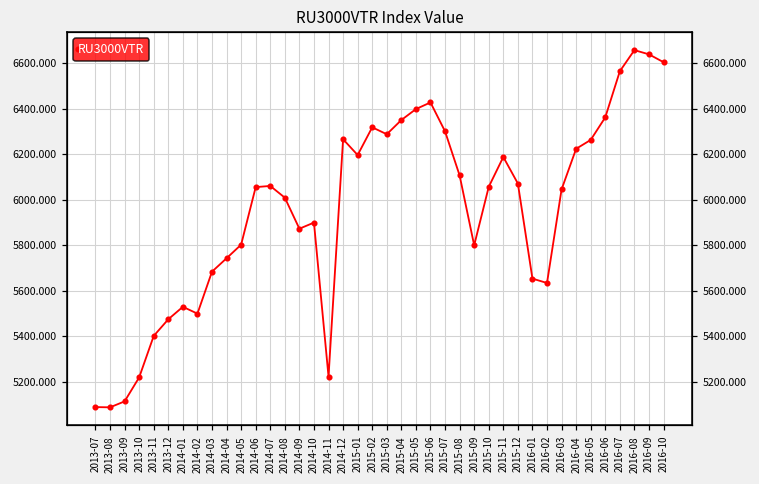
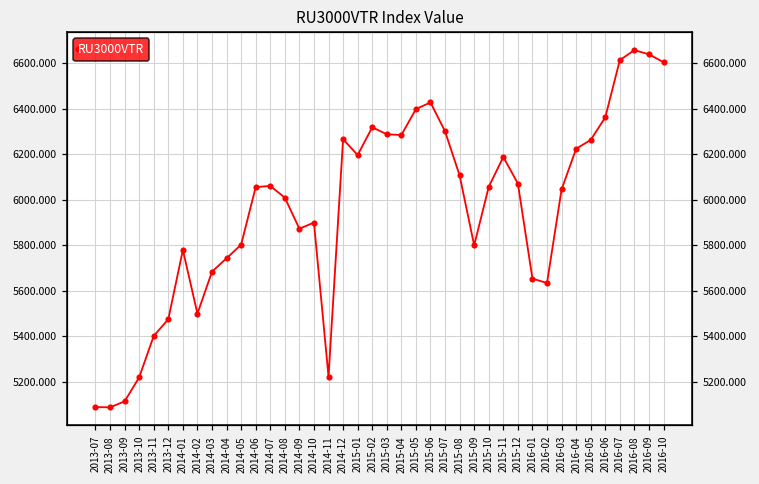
  {
    "2013-07": 5090,
    "2013-08": 5090,
    "2013-09": 5110,
    "2013-10": 5220,
    "2013-11": 5400,
    "2013-12": 5480,
-   "2014-01": 5530,
+   "2014-01": 5780,
    "2014-02": 5500,
    "2014-03": 5680,
    "2014-04": 5740,
    "2014-05": 5800,
    "2014-06": 6060,
    "2014-07": 6060,
    "2014-08": 6010,
    "2014-09": 5870,
    "2014-10": 5900,
    "2014-11": 5220,
    "2014-12": 6270,
    "2015-01": 6200,
    "2015-02": 6320,
    "2015-03": 6290,
-   "2015-04": 6350,
+   "2015-04": 6280,
    "2015-05": 6400,
    "2015-06": 6430,
    "2015-07": 6300,
    "2015-08": 6110,
    "2015-09": 5800,
    "2015-10": 6060,
    "2015-11": 6190,
    "2015-12": 6070,
    "2016-01": 5650,
    "2016-02": 5630,
    "2016-03": 6050,
    "2016-04": 6220,
    "2016-05": 6260,
    "2016-06": 6360,
-   "2016-07": 6560,
+   "2016-07": 6610,
    "2016-08": 6660,
    "2016-09": 6640,
    "2016-10": 6600
  }
